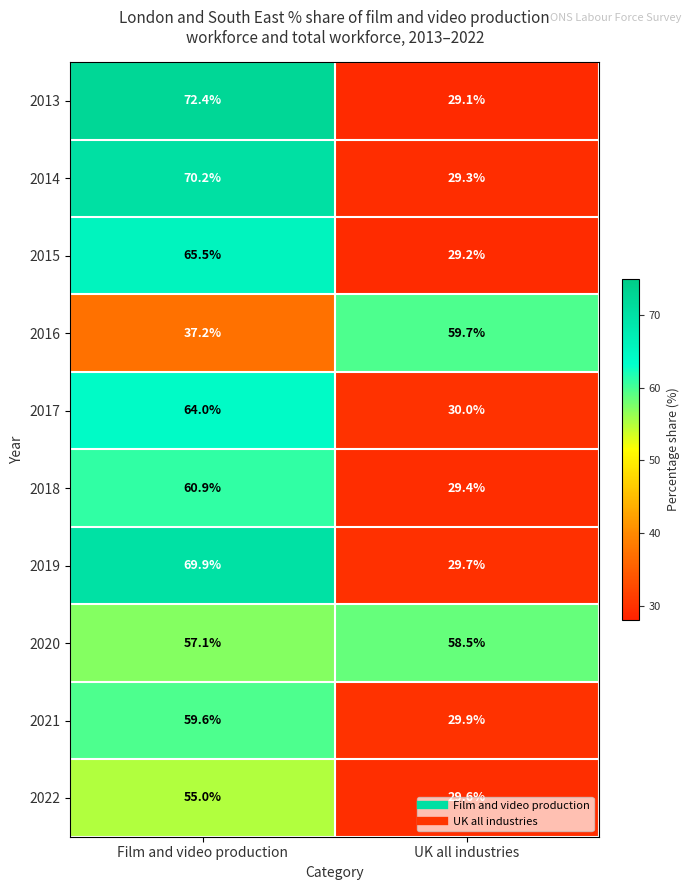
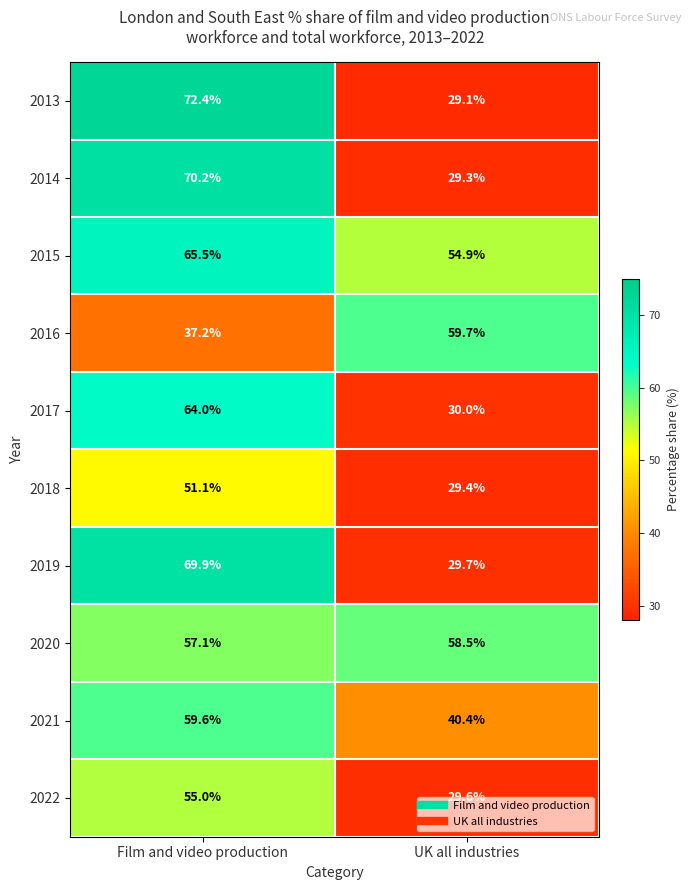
  {
    "2013": {
      "Film and video production": "72.4%",
      "UK all industries": "29.1%"
    },
    "2014": {
      "Film and video production": "70.2%",
      "UK all industries": "29.3%"
    },
    "2015": {
      "Film and video production": "65.5%",
-     "UK all industries": "29.2%"
+     "UK all industries": "54.9%"
    },
    "2016": {
      "Film and video production": "37.2%",
      "UK all industries": "59.7%"
    },
    "2017": {
      "Film and video production": "64.0%",
      "UK all industries": "30.0%"
    },
    "2018": {
-     "Film and video production": "60.9%",
+     "Film and video production": "51.1%",
      "UK all industries": "29.4%"
    },
    "2019": {
      "Film and video production": "69.9%",
      "UK all industries": "29.7%"
    },
    "2020": {
      "Film and video production": "57.1%",
      "UK all industries": "58.5%"
    },
    "2021": {
      "Film and video production": "59.6%",
-     "UK all industries": "29.9%"
+     "UK all industries": "40.4%"
    },
    "2022": {
      "Film and video production": "55.0%"
    }
  }
